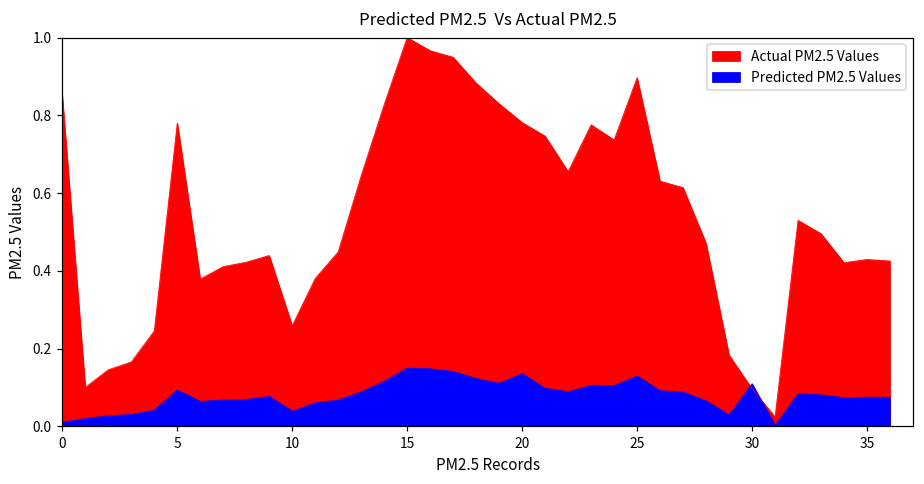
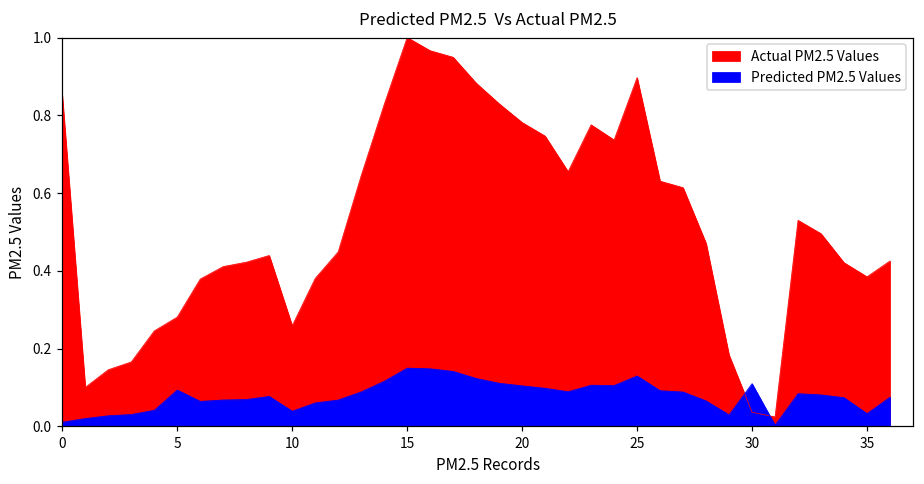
  {
    "Actual PM2.5 Values": {
      "0": 0.85,
-     "5": 0.78,
+     "5": 0.28,
      "10": 0.26,
      "15": 1.00,
      "20": 0.78,
      "25": 0.90,
-     "30": 0.10,
-     "35": 0.43
+     "30": 0.04,
+     "35": 0.38
    },
    "Predicted PM2.5 Values": {
      "0": 0.01,
      "5": 0.09,
      "10": 0.04,
      "15": 0.15,
-     "20": 0.14,
+     "20": 0.10,
      "25": 0.13,
      "30": 0.11,
-     "35": 0.08
+     "35": 0.03
    }
  }
